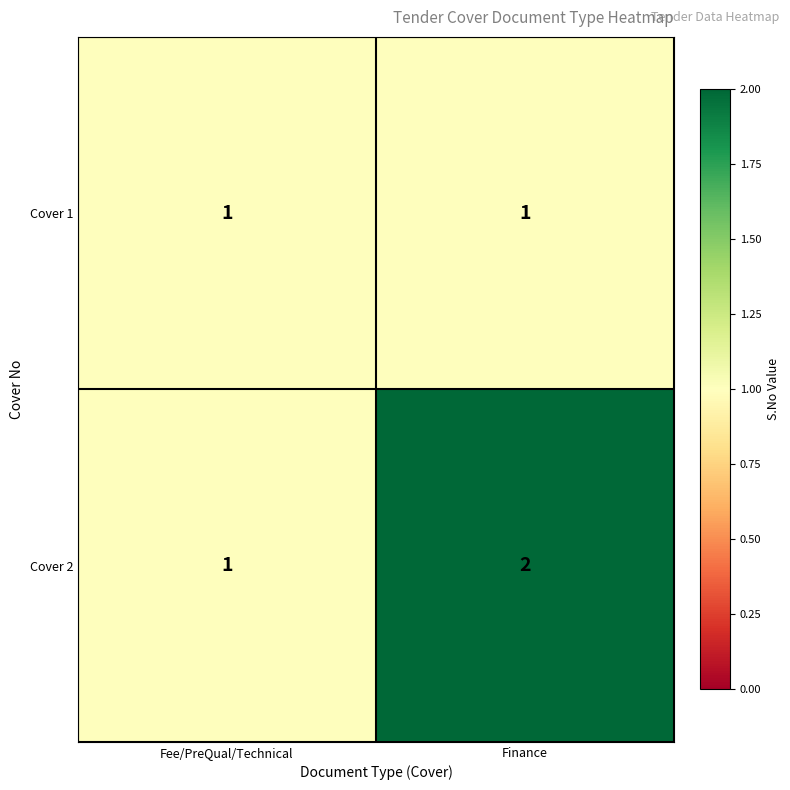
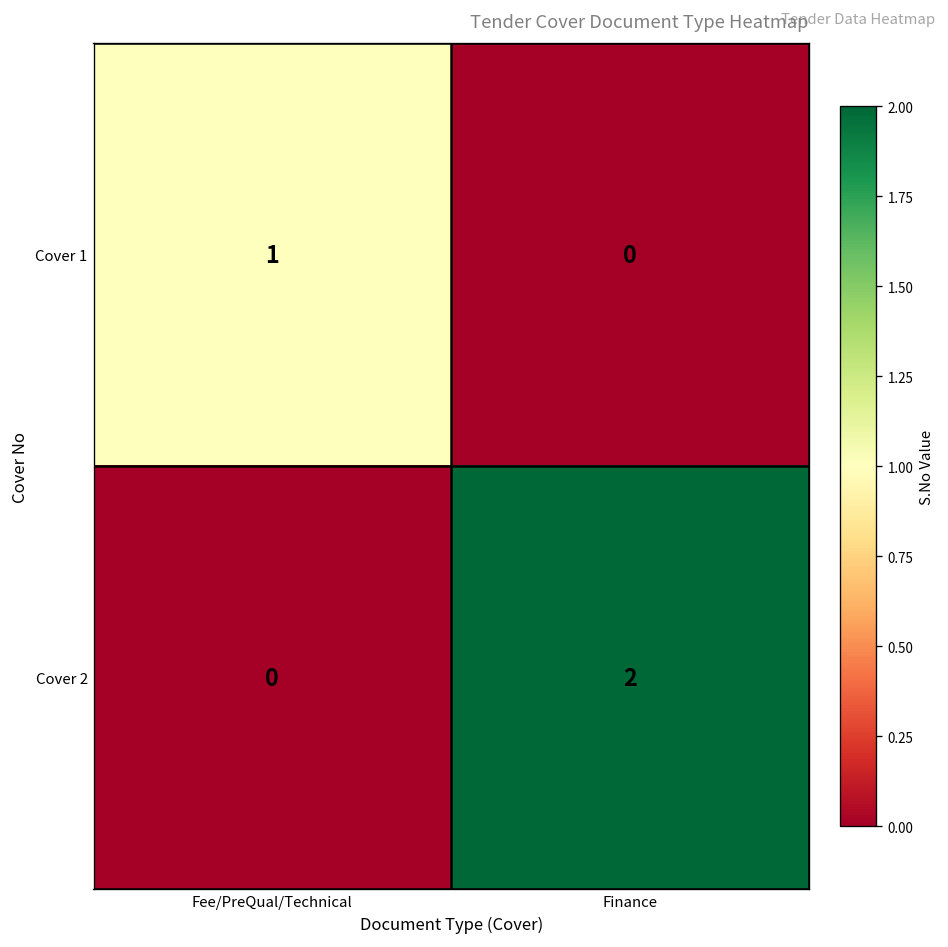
  {
    "Cover 1": {
      "Fee/PreQual/Technical": 1,
-     "Finance": 1
+     "Finance": 0
    },
    "Cover 2": {
-     "Fee/PreQual/Technical": 1,
+     "Fee/PreQual/Technical": 0,
      "Finance": 2
    }
  }
